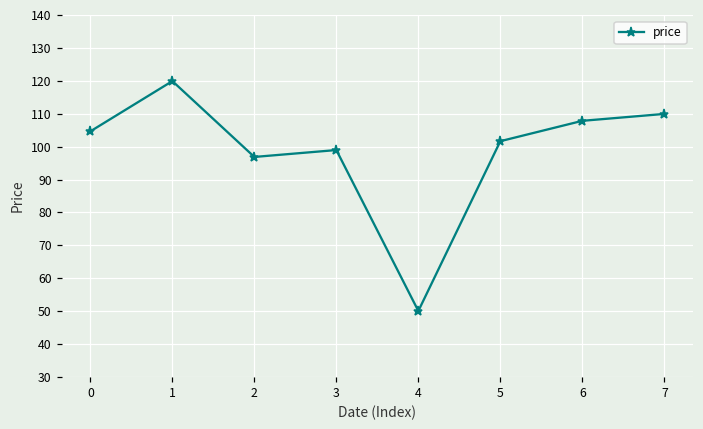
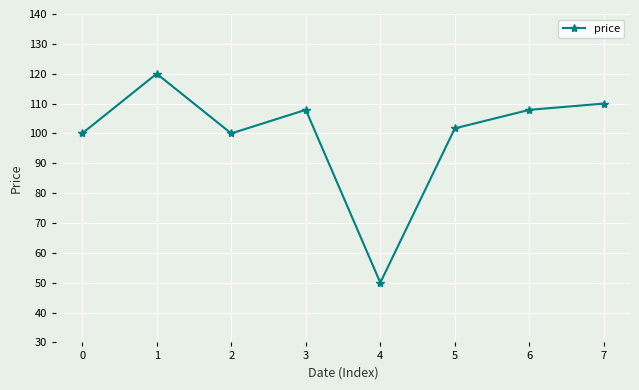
  {
-   "0": 105,
+   "0": 100,
    "1": 120,
-   "2": 97,
-   "3": 99,
+   "2": 100,
+   "3": 108,
    "4": 50,
    "5": 102,
    "6": 108,
    "7": 110
  }
